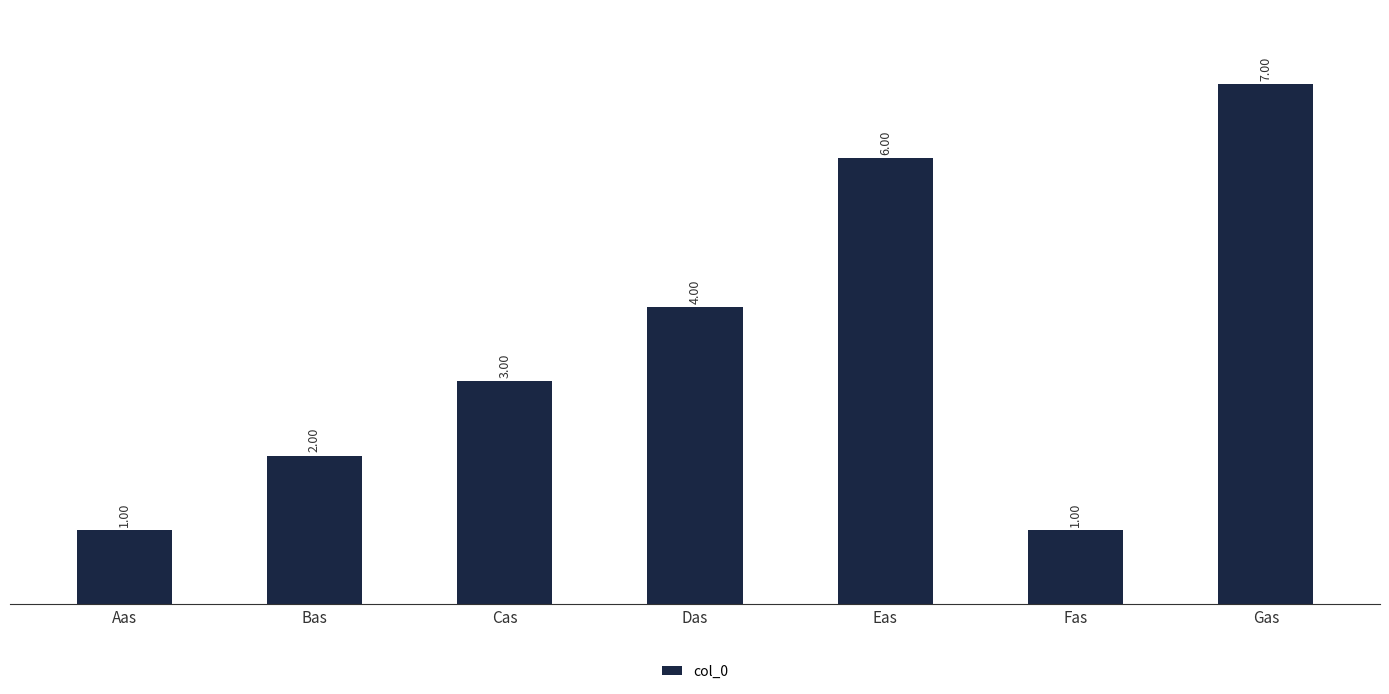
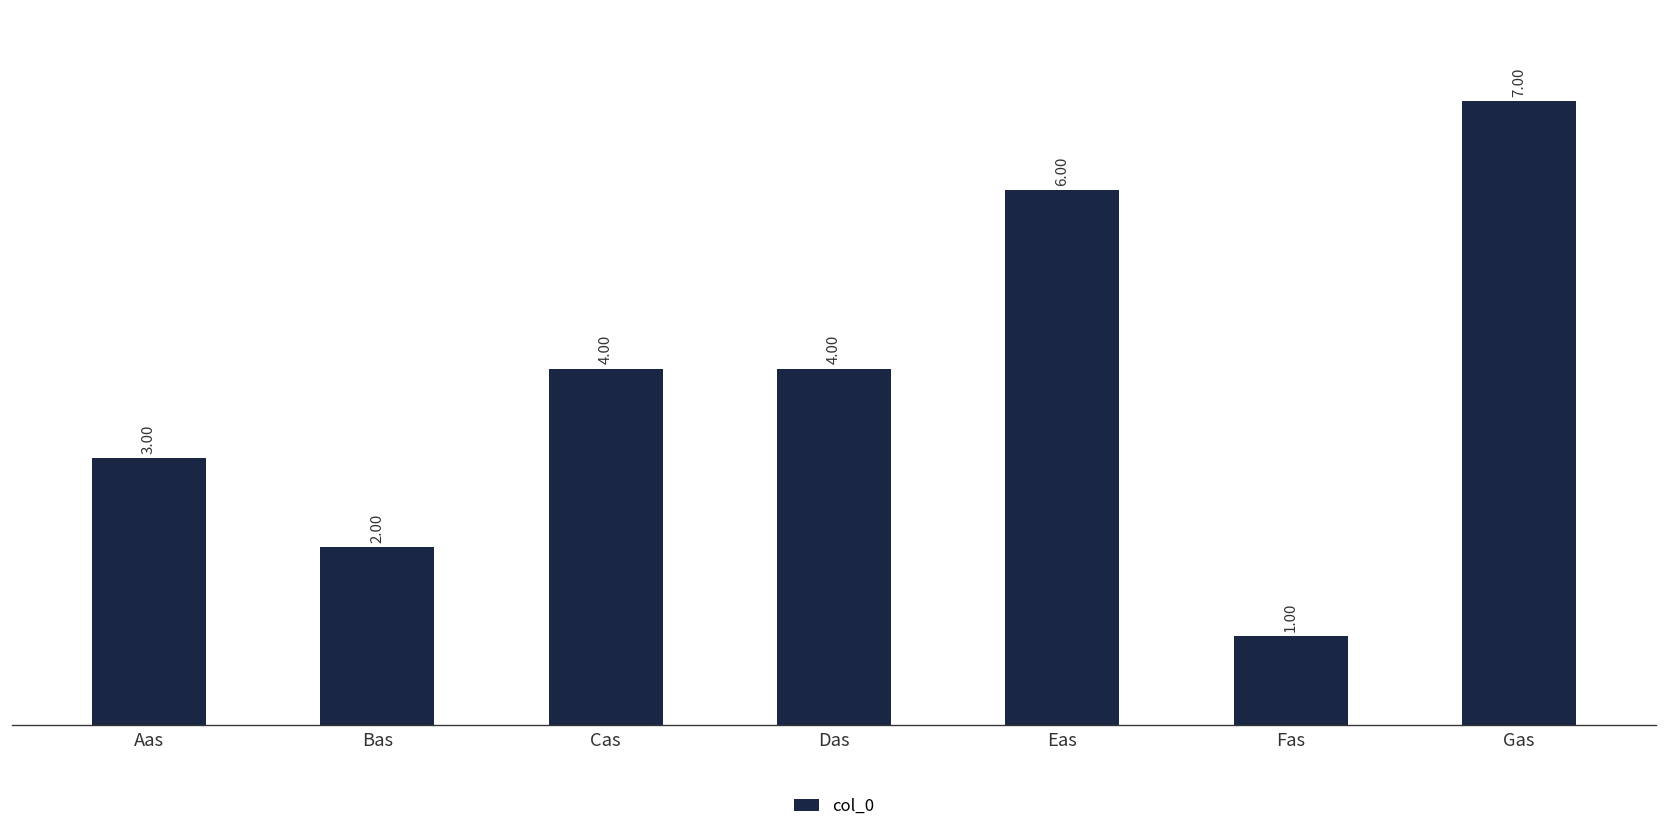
  {
-   "Aas": 1.00,
+   "Aas": 3.00,
    "Bas": 2.00,
-   "Cas": 3.00,
+   "Cas": 4.00,
    "Das": 4.00,
    "Eas": 6.00,
    "Fas": 1.00,
    "Gas": 7.00
  }
